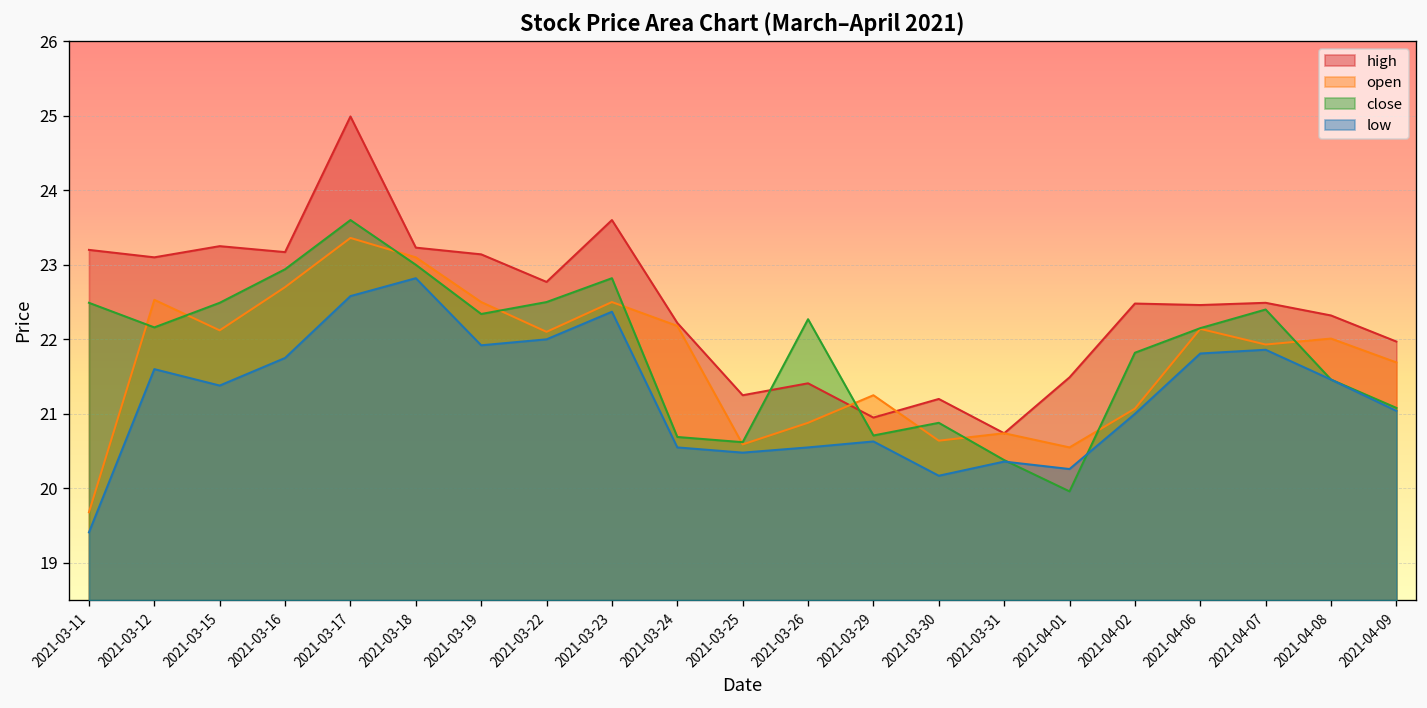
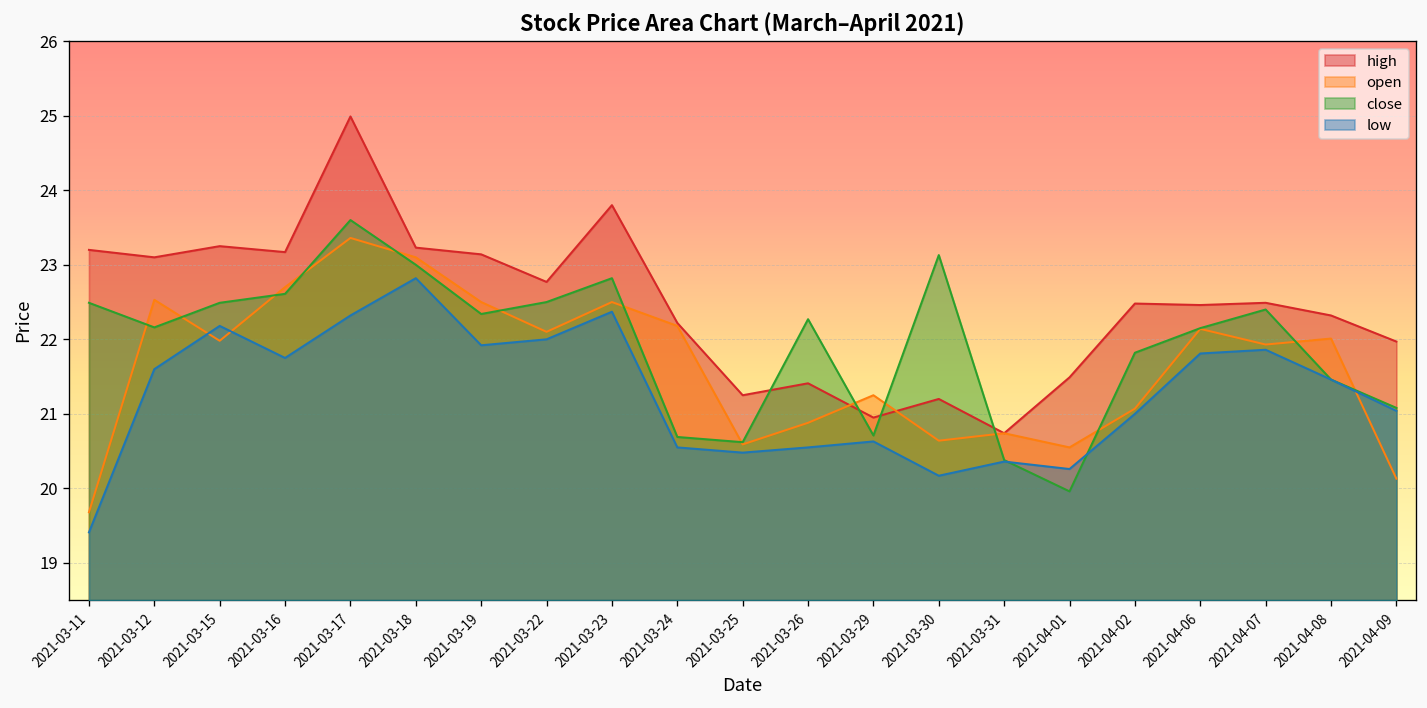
  {
    "high": {
      "2021-03-11": 23.2,
      "2021-03-12": 23.1,
      "2021-03-15": 23.3,
      "2021-03-16": 23.2,
      "2021-03-17": 25.0,
      "2021-03-18": 23.2,
      "2021-03-19": 23.1,
      "2021-03-22": 22.8,
-     "2021-03-23": 23.6,
+     "2021-03-23": 23.8,
      "2021-03-25": 21.3,
      "2021-03-26": 21.4,
      "2021-03-29": 21.0,
      "2021-03-30": 21.2,
      "2021-04-01": 21.5,
      "2021-04-02": 22.5,
      "2021-04-06": 22.5,
      "2021-04-07": 22.5,
      "2021-04-08": 22.3,
      "2021-04-09": 22.0
    },
    "open": {
      "2021-03-11": 19.7,
      "2021-03-12": 22.5,
-     "2021-03-15": 22.1,
+     "2021-03-15": 22.0,
      "2021-03-16": 22.7,
      "2021-03-17": 23.4,
      "2021-03-18": 23.1,
      "2021-03-19": 22.5,
      "2021-03-22": 22.1,
      "2021-03-23": 22.5,
      "2021-03-26": 20.9,
      "2021-03-29": 21.3,
      "2021-03-30": 20.6,
      "2021-04-01": 20.6,
      "2021-04-02": 21.1,
      "2021-04-07": 21.9,
      "2021-04-08": 22.0,
-     "2021-04-09": 21.7
+     "2021-04-09": 20.1
    },
    "close": {
      "2021-03-11": 22.5,
      "2021-03-12": 22.2,
      "2021-03-15": 22.5,
-     "2021-03-16": 22.9,
+     "2021-03-16": 22.6,
      "2021-03-17": 23.6,
      "2021-03-18": 23.0,
      "2021-03-19": 22.3,
      "2021-03-22": 22.5,
      "2021-03-23": 22.8,
      "2021-03-24": 20.7,
      "2021-03-26": 22.3,
      "2021-03-29": 20.7,
-     "2021-03-30": 20.9,
+     "2021-03-30": 23.1,
      "2021-04-01": 20.0,
      "2021-04-02": 21.8,
      "2021-04-07": 22.4
    },
    "low": {
      "2021-03-11": 19.4,
      "2021-03-12": 21.6,
-     "2021-03-15": 21.4,
+     "2021-03-15": 22.2,
      "2021-03-16": 21.8,
-     "2021-03-17": 22.6,
+     "2021-03-17": 22.3,
      "2021-03-18": 22.8,
      "2021-03-19": 21.9,
      "2021-03-22": 22.0,
      "2021-03-23": 22.4,
      "2021-03-24": 20.6,
      "2021-03-25": 20.5,
      "2021-03-26": 20.6,
      "2021-03-29": 20.6,
      "2021-03-30": 20.2,
      "2021-04-01": 20.3,
      "2021-04-02": 21.0,
      "2021-04-06": 21.8,
      "2021-04-07": 21.9
    }
  }
